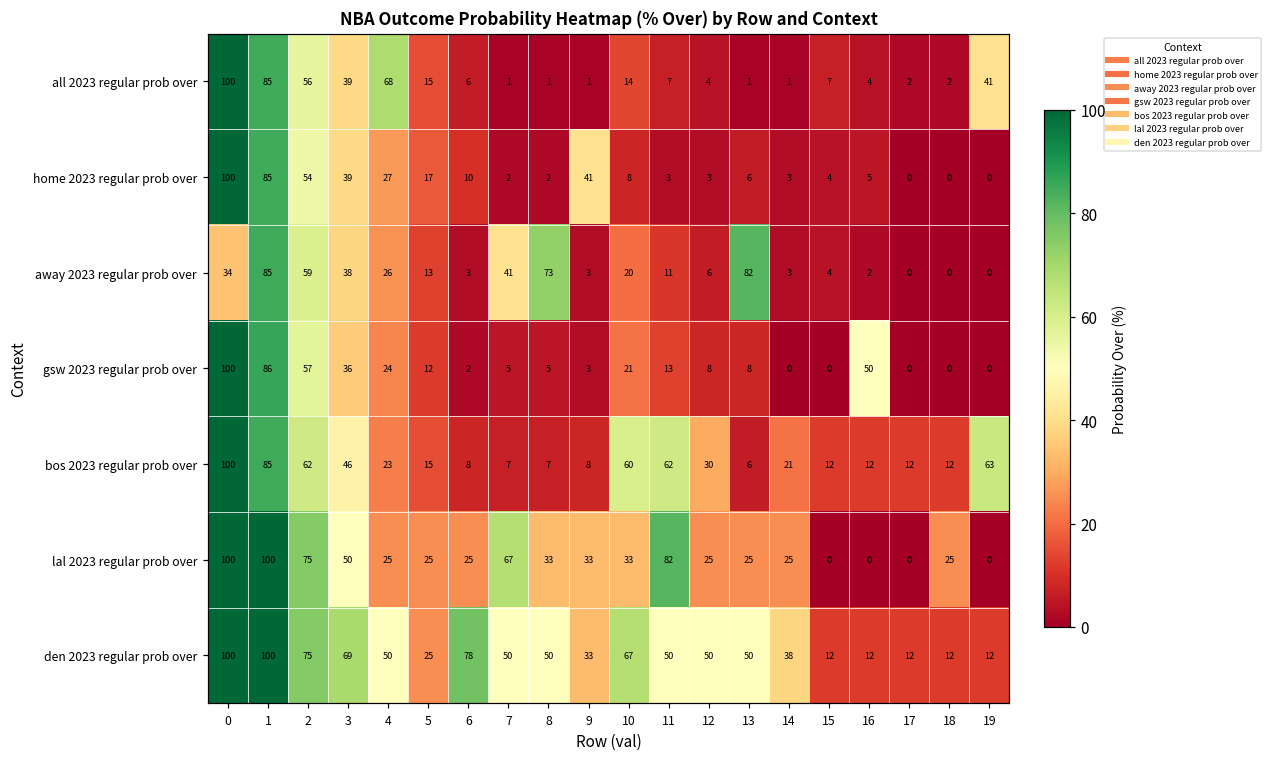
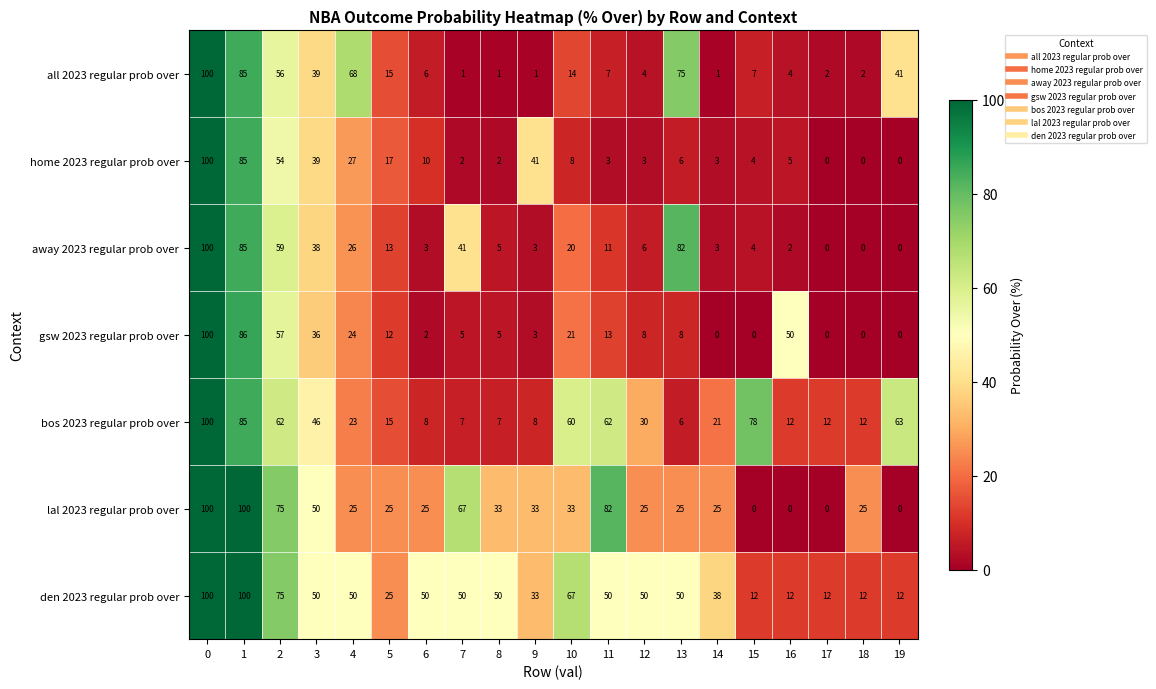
  {
    "all 2023 regular prob over": {
      "0": 100,
      "1": 85,
      "2": 56,
      "3": 39,
      "4": 68,
      "5": 15,
      "6": 6,
      "7": 1,
      "8": 1,
      "9": 1,
      "10": 14,
      "11": 7,
      "12": 4,
-     "13": 1,
+     "13": 75,
      "14": 1,
      "15": 7,
      "16": 4,
      "17": 2,
      "18": 2,
      "19": 41
    },
    "home 2023 regular prob over": {
      "0": 100,
      "1": 85,
      "2": 54,
      "3": 39,
      "4": 27,
      "5": 17,
      "6": 10,
      "7": 2,
      "8": 2,
      "9": 41,
      "10": 8,
      "11": 3,
      "12": 3,
      "13": 6,
      "14": 3,
      "15": 4,
      "16": 5,
      "17": 0,
      "18": 0,
      "19": 0
    },
    "away 2023 regular prob over": {
-     "0": 34,
+     "0": 100,
      "1": 85,
      "2": 59,
      "3": 38,
      "4": 26,
      "5": 13,
      "6": 3,
      "7": 41,
-     "8": 73,
+     "8": 5,
      "9": 3,
      "10": 20,
      "11": 11,
      "12": 6,
      "13": 82,
      "14": 3,
      "15": 4,
      "16": 2,
      "17": 0,
      "18": 0,
      "19": 0
    },
    "gsw 2023 regular prob over": {
      "0": 100,
      "1": 86,
      "2": 57,
      "3": 36,
      "4": 24,
      "5": 12,
      "6": 2,
      "7": 5,
      "8": 5,
      "9": 3,
      "10": 21,
      "11": 13,
      "12": 8,
      "13": 8,
      "14": 0,
      "15": 0,
      "16": 50,
      "17": 0,
      "18": 0,
      "19": 0
    },
    "bos 2023 regular prob over": {
      "0": 100,
      "1": 85,
      "2": 62,
      "3": 46,
      "4": 23,
      "5": 15,
      "6": 8,
      "7": 7,
      "8": 7,
      "9": 8,
      "10": 60,
      "11": 62,
      "12": 30,
      "13": 6,
      "14": 21,
-     "15": 12,
+     "15": 78,
      "16": 12,
      "17": 12,
      "18": 12,
      "19": 63
    },
    "lal 2023 regular prob over": {
      "0": 100,
      "1": 100,
      "2": 75,
      "3": 50,
      "4": 25,
      "5": 25,
      "6": 25,
      "7": 67,
      "8": 33,
      "9": 33,
      "10": 33,
      "11": 82,
      "12": 25,
      "13": 25,
      "14": 25,
      "15": 0,
      "16": 0,
      "17": 0,
      "18": 25,
      "19": 0
    },
    "den 2023 regular prob over": {
      "0": 100,
      "1": 100,
      "2": 75,
-     "3": 69,
+     "3": 50,
      "4": 50,
      "5": 25,
-     "6": 78,
+     "6": 50,
      "7": 50,
      "8": 50,
      "9": 33,
      "10": 67,
      "11": 50,
      "12": 50,
      "13": 50,
      "14": 38,
      "15": 12,
      "16": 12,
      "17": 12,
      "18": 12,
      "19": 12
    }
  }
